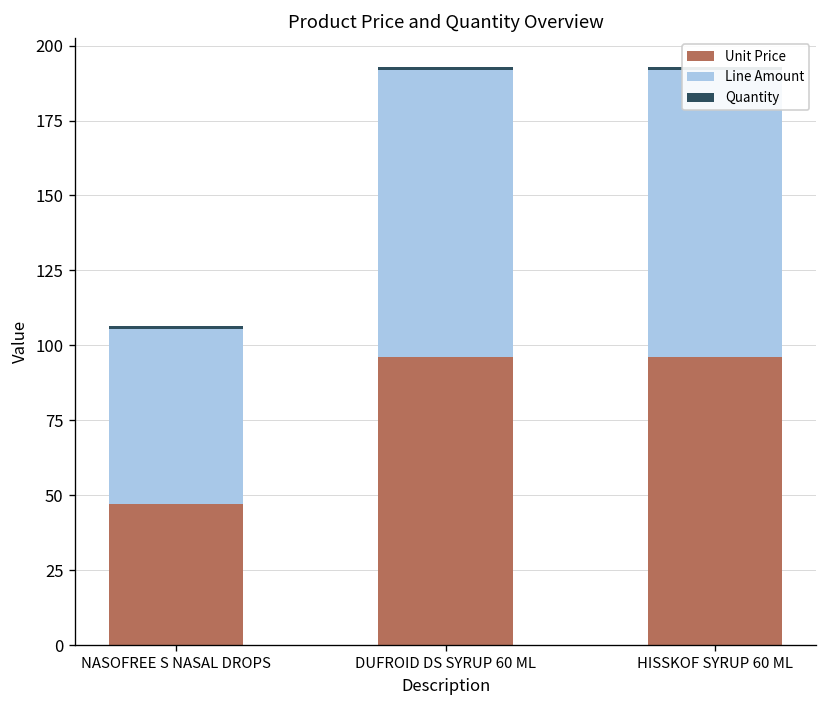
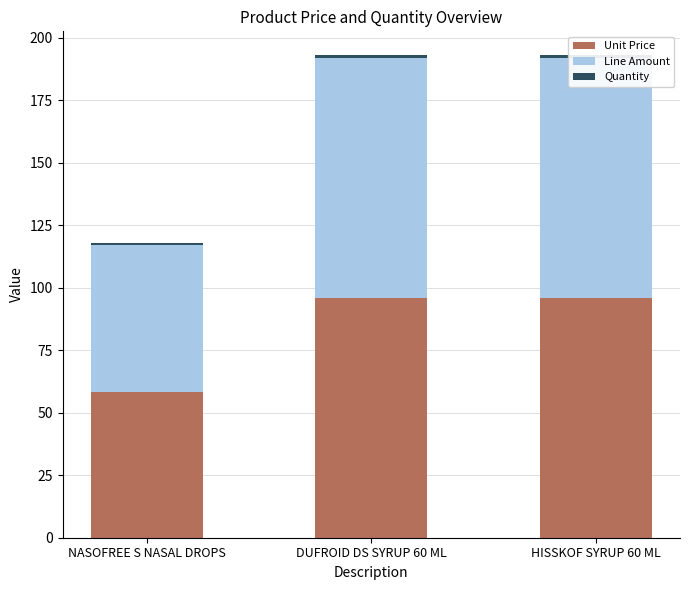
  {
    "Unit Price": {
-     "NASOFREE S NASAL DROPS": 47,
+     "NASOFREE S NASAL DROPS": 59,
      "DUFROID DS SYRUP 60 ML": 96,
      "HISSKOF SYRUP 60 ML": 96
    },
    "Line Amount": {
      "NASOFREE S NASAL DROPS": 59,
      "DUFROID DS SYRUP 60 ML": 96
    }
  }
